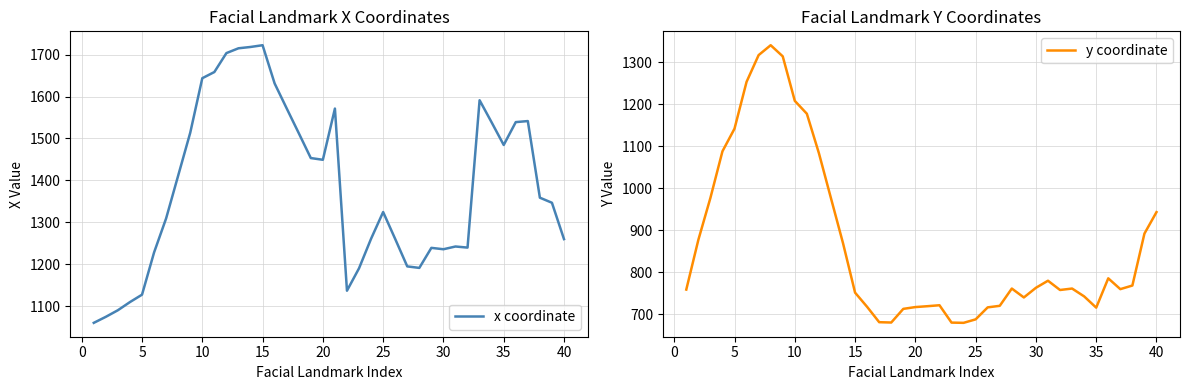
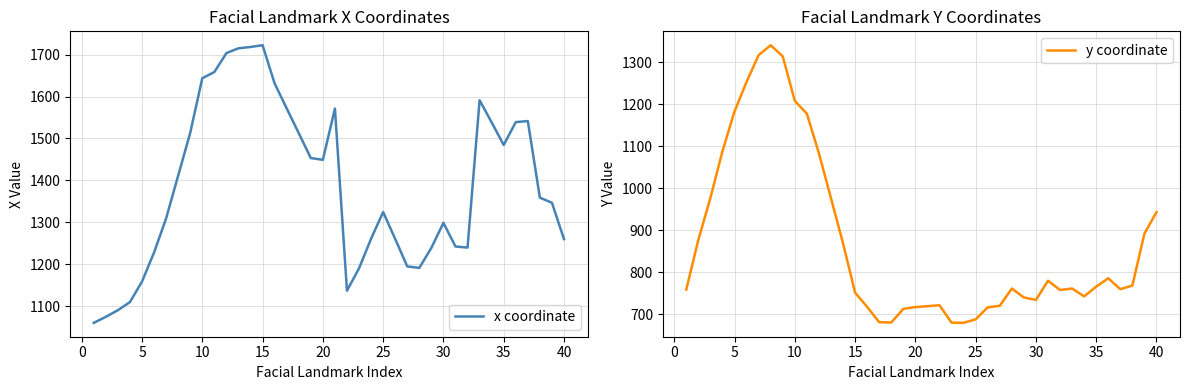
  {
    "Facial Landmark X Coordinates": {
-     "5": 1130,
+     "5": 1160,
      "10": 1640,
      "15": 1720,
      "20": 1450,
      "25": 1320,
-     "30": 1240,
+     "30": 1300,
      "35": 1480,
      "40": 1260
    },
    "Facial Landmark Y Coordinates": {
-     "5": 1140,
+     "5": 1180,
      "10": 1210,
      "15": 750,
      "20": 720,
      "25": 690,
-     "30": 760,
-     "35": 720,
+     "30": 730,
+     "35": 770,
      "40": 940
    }
  }
